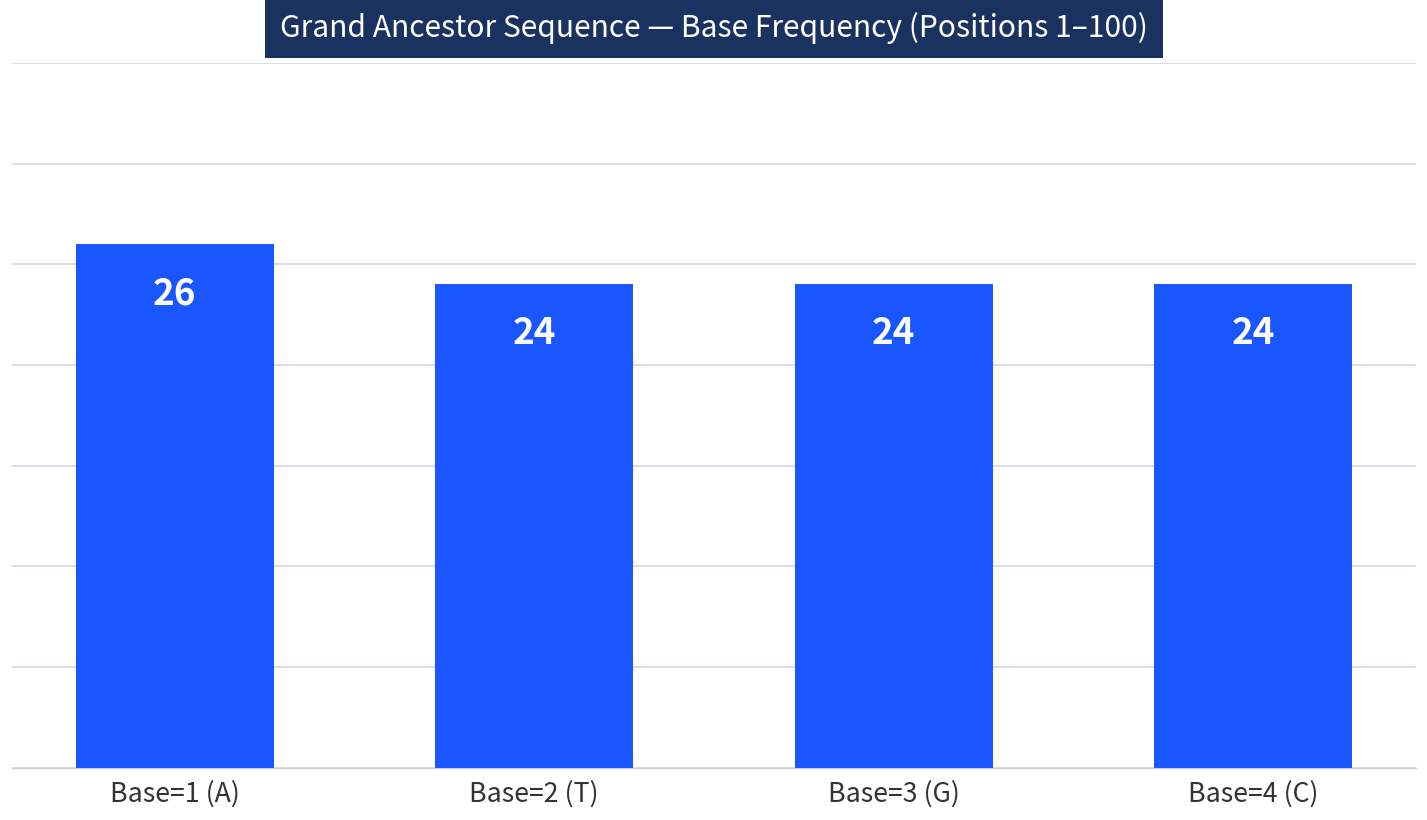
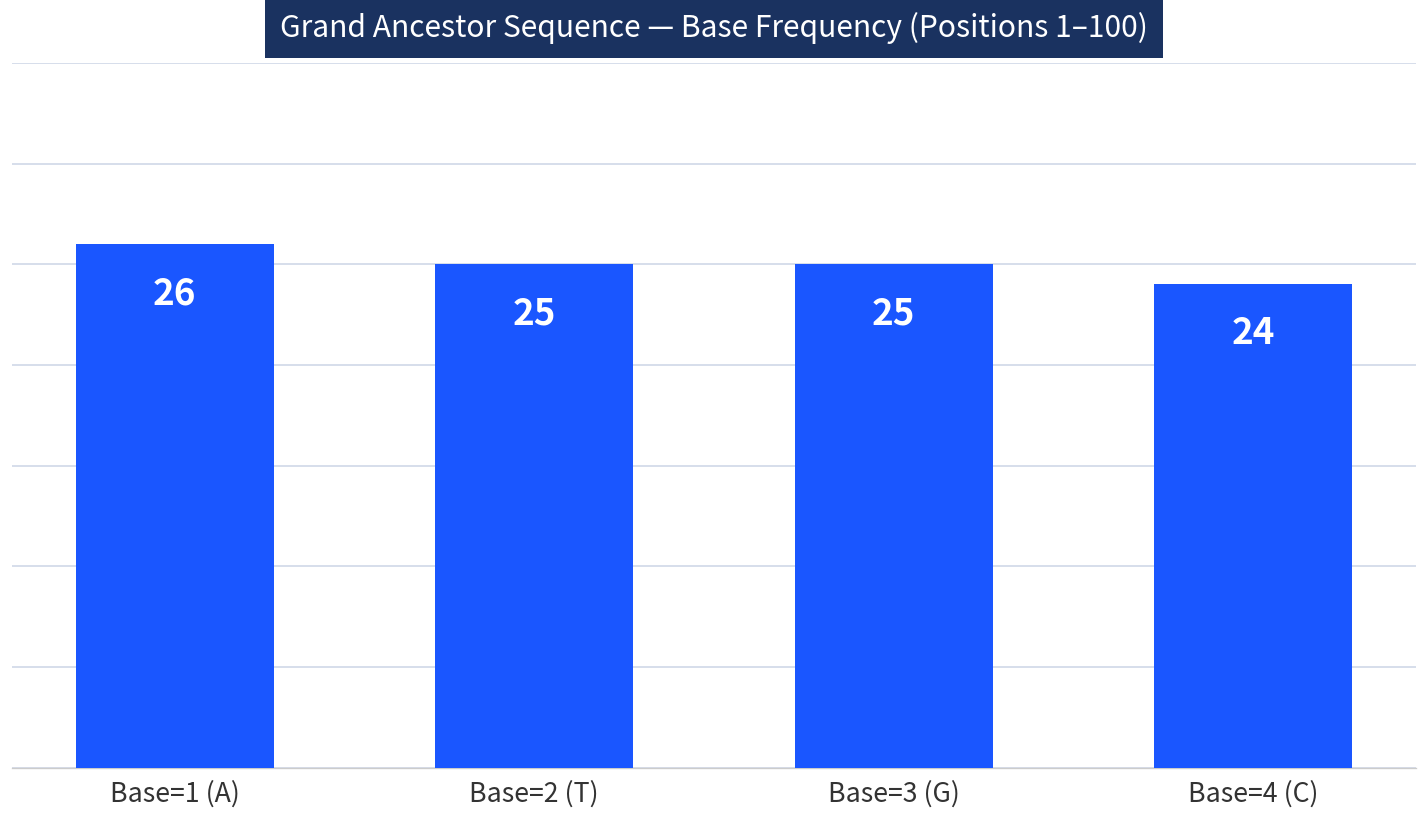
  {
    "Base=1 (A)": 26,
-   "Base=2 (T)": 24,
-   "Base=3 (G)": 24,
+   "Base=2 (T)": 25,
+   "Base=3 (G)": 25,
    "Base=4 (C)": 24
  }
